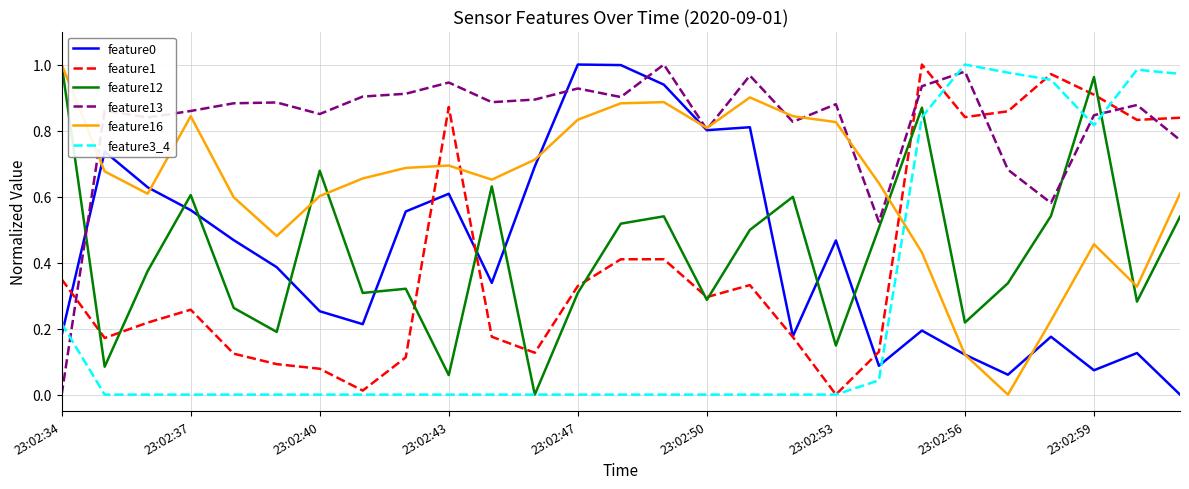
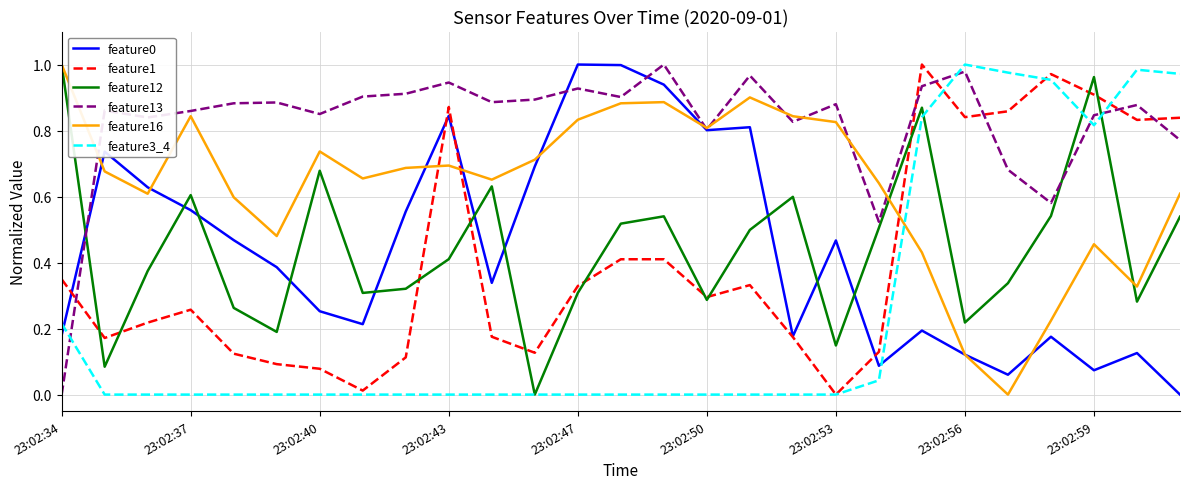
  {
    "feature0": {
      "23:02:34": 0.18,
      "23:02:37": 0.56,
      "23:02:40": 0.25,
-     "23:02:43": 0.61,
+     "23:02:43": 0.84,
      "23:02:47": 1.00,
      "23:02:53": 0.47,
      "23:02:59": 0.07
    },
    "feature1": {
      "23:02:34": 0.35,
      "23:02:37": 0.26,
      "23:02:40": 0.08,
      "23:02:43": 0.87,
      "23:02:47": 0.33,
      "23:02:50": 0.30,
      "23:02:56": 0.84,
      "23:02:59": 0.91
    },
    "feature12": {
      "23:02:37": 0.60,
      "23:02:40": 0.68,
-     "23:02:43": 0.06,
+     "23:02:43": 0.41,
      "23:02:47": 0.31,
      "23:02:50": 0.29,
      "23:02:53": 0.15,
      "23:02:56": 0.22,
      "23:02:59": 0.96
    },
    "feature13": {
      "23:02:34": 0.00,
      "23:02:37": 0.86,
      "23:02:40": 0.85,
      "23:02:43": 0.95,
      "23:02:47": 0.93,
      "23:02:53": 0.88,
      "23:02:56": 0.98,
      "23:02:59": 0.85
    },
    "feature16": {
      "23:02:37": 0.84,
-     "23:02:40": 0.60,
+     "23:02:40": 0.74,
      "23:02:43": 0.69,
      "23:02:47": 0.83,
      "23:02:53": 0.83,
      "23:02:59": 0.46
    },
    "feature3_4": {
      "23:02:34": 0.22,
      "23:02:37": 0.00,
      "23:02:40": 0.00,
      "23:02:43": 0.00,
      "23:02:47": 0.00,
      "23:02:50": 0.00,
      "23:02:56": 1.00,
      "23:02:59": 0.82
    }
  }
